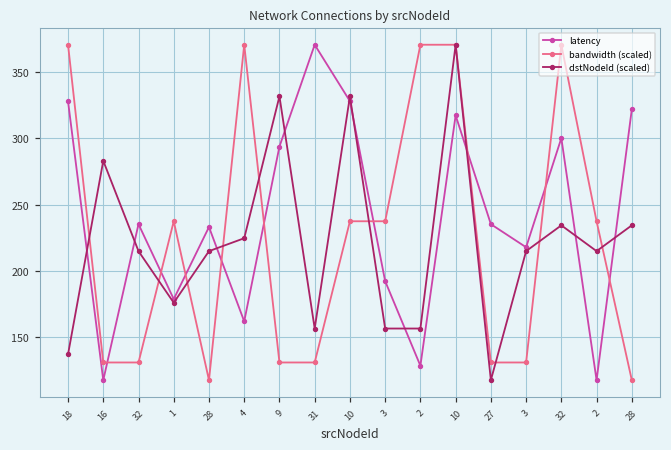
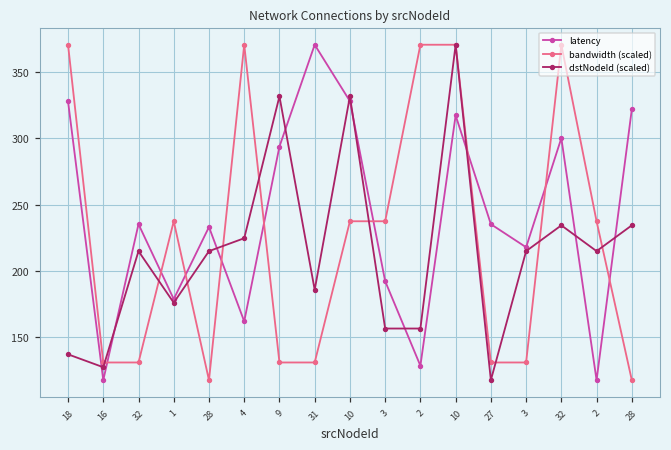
  {
    "dstNodeId (scaled)": {
      "18": 137,
-     "16": 283,
+     "16": 128,
      "1": 176,
      "4": 225,
      "9": 332,
-     "31": 157,
+     "31": 186,
      "27": 118
    }
  }
